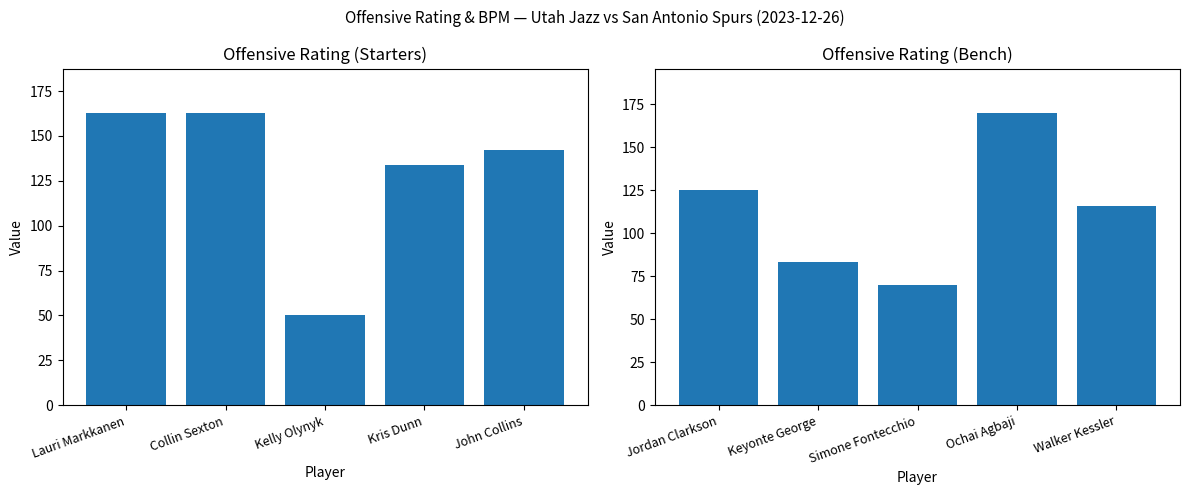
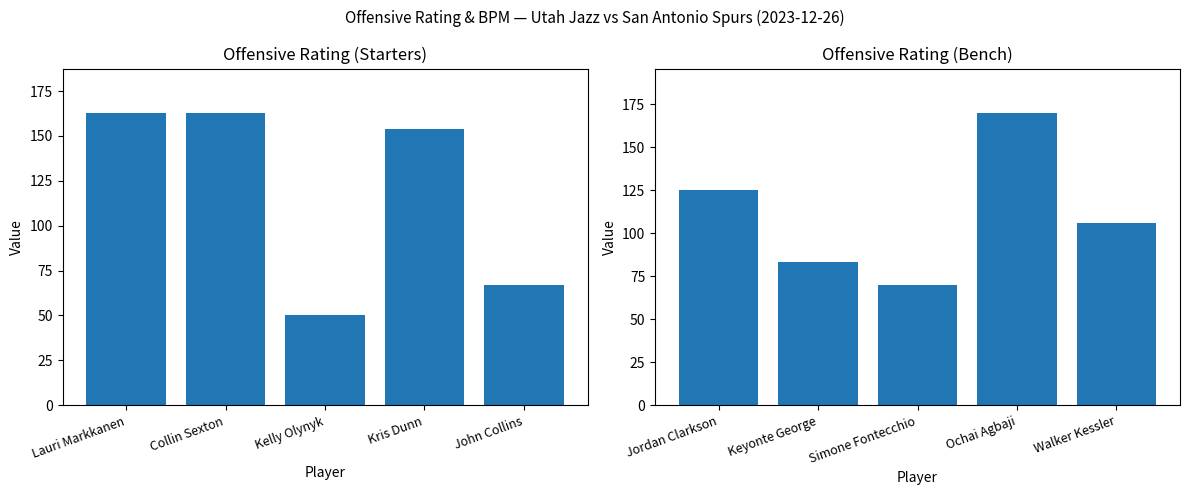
  {
    "Offensive Rating (Starters)": {
      "Lauri Markkanen": 163,
      "Collin Sexton": 163,
      "Kelly Olynyk": 50,
-     "Kris Dunn": 134,
-     "John Collins": 142
+     "Kris Dunn": 154,
+     "John Collins": 67
    },
    "Offensive Rating (Bench)": {
      "Jordan Clarkson": 125,
      "Keyonte George": 83,
      "Simone Fontecchio": 70,
      "Ochai Agbaji": 170,
-     "Walker Kessler": 116
+     "Walker Kessler": 106
    }
  }
